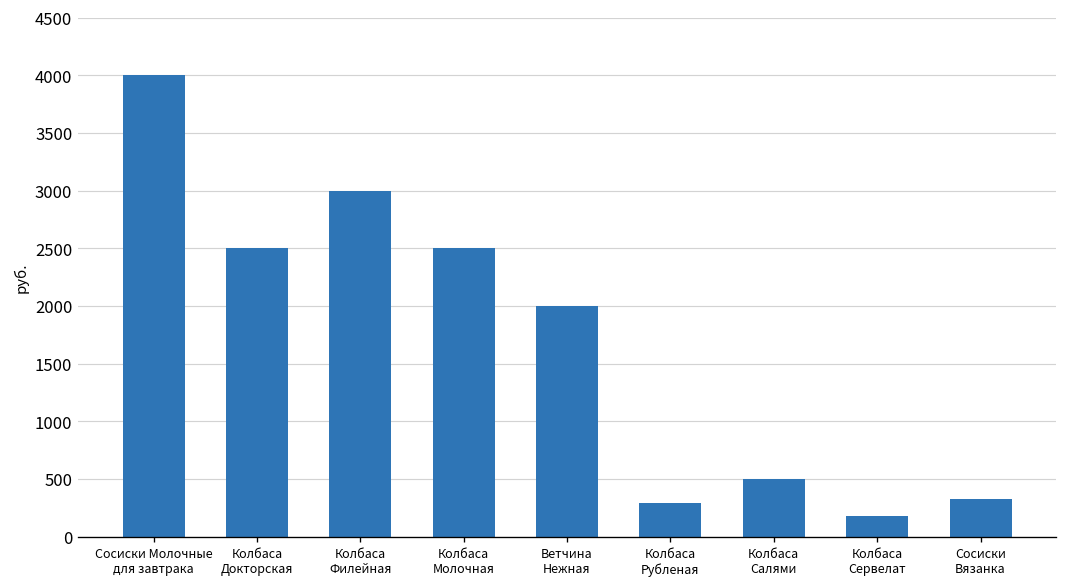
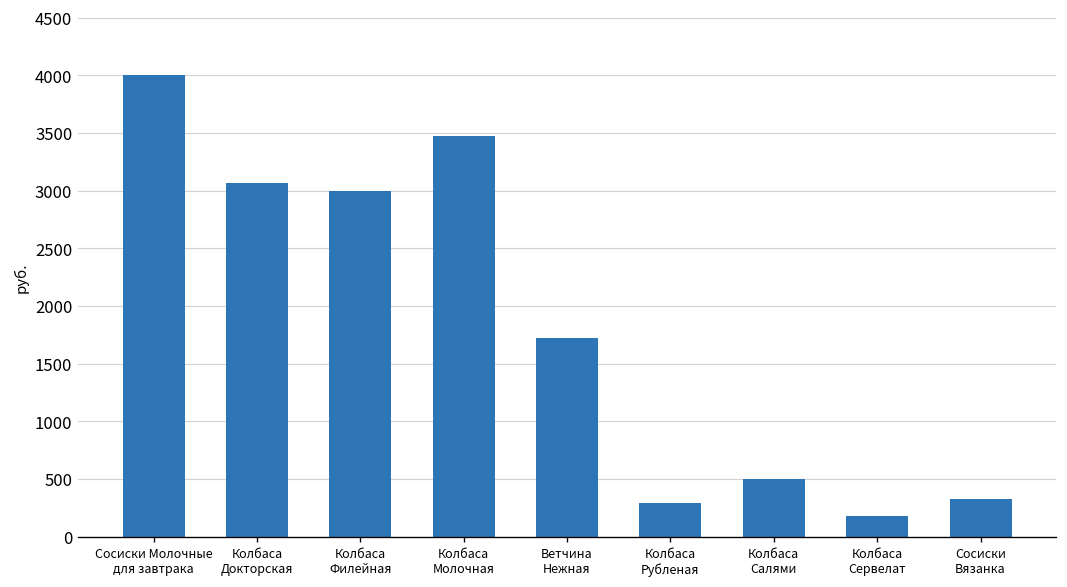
  {
    "Сосиски Молочные для завтрака": 4000,
-   "Колбаса Докторская": 2500,
+   "Колбаса Докторская": 3100,
    "Колбаса Филейная": 3000,
-   "Колбаса Молочная": 2500,
-   "Ветчина Нежная": 2000,
+   "Колбаса Молочная": 3500,
+   "Ветчина Нежная": 1700,
    "Колбаса Рубленая": 300,
    "Колбаса Салями": 500,
    "Колбаса Сервелат": 200,
    "Сосиски Вязанка": 300
  }
